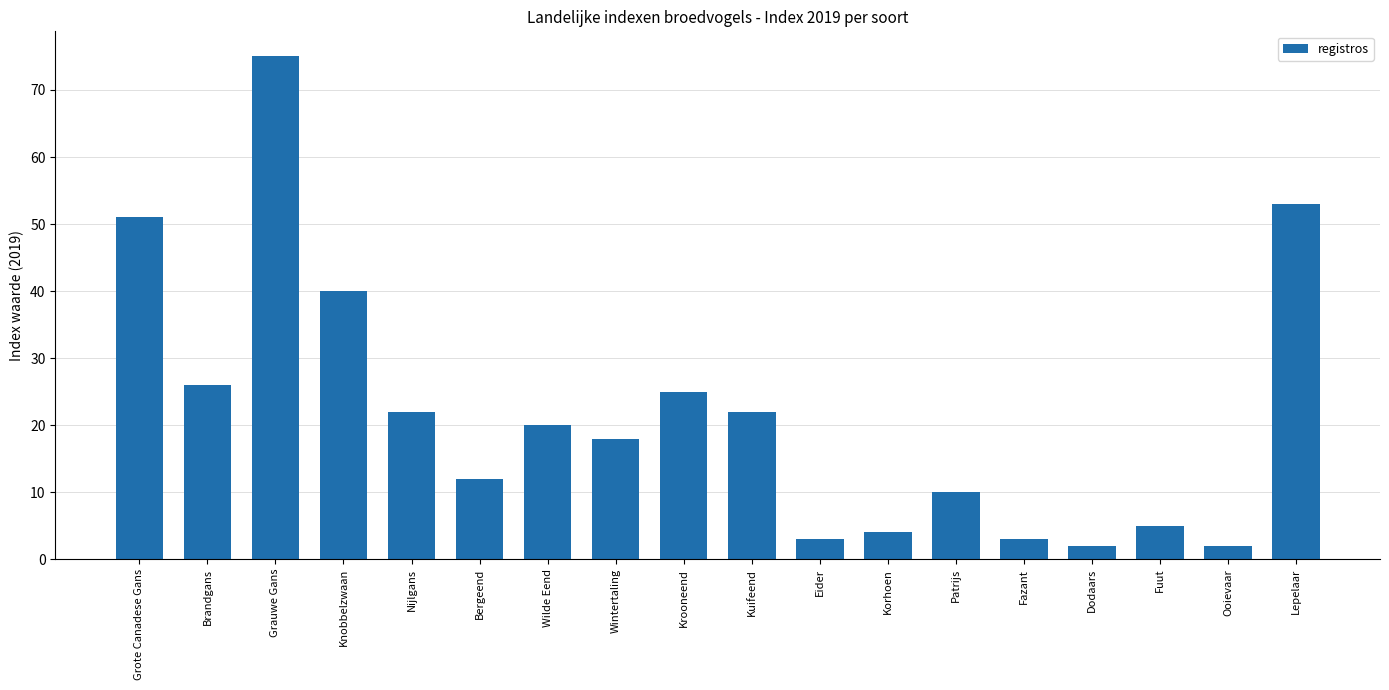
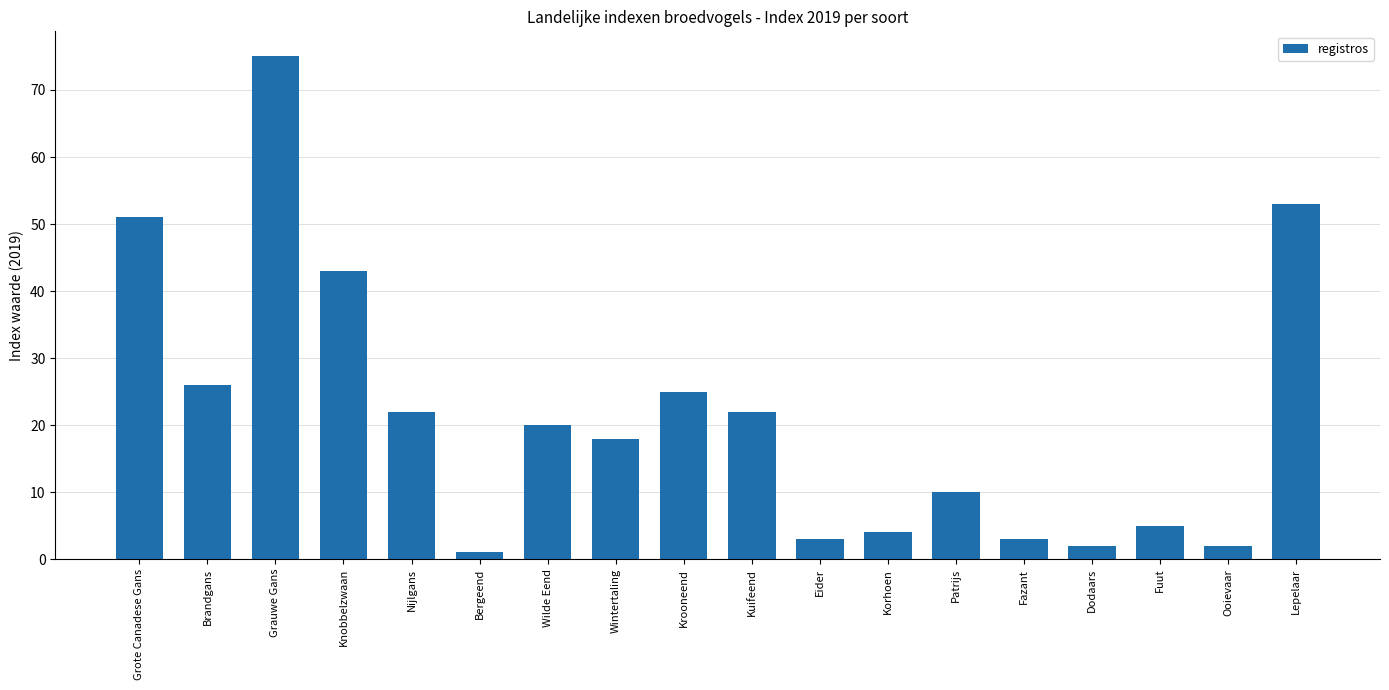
  {
    "Grote Canadese Gans": 51,
    "Brandgans": 26,
    "Grauwe Gans": 75,
-   "Knobbelzwaan": 40,
+   "Knobbelzwaan": 43,
    "Nijlgans": 22,
-   "Bergeend": 12,
+   "Bergeend": 1,
    "Wilde Eend": 20,
    "Wintertaling": 18,
    "Krooneend": 25,
    "Kuifeend": 22,
    "Eider": 3,
    "Korhoen": 4,
    "Patrijs": 10,
    "Fazant": 3,
    "Dodaars": 2,
    "Fuut": 5,
    "Ooievaar": 2,
    "Lepelaar": 53
  }
